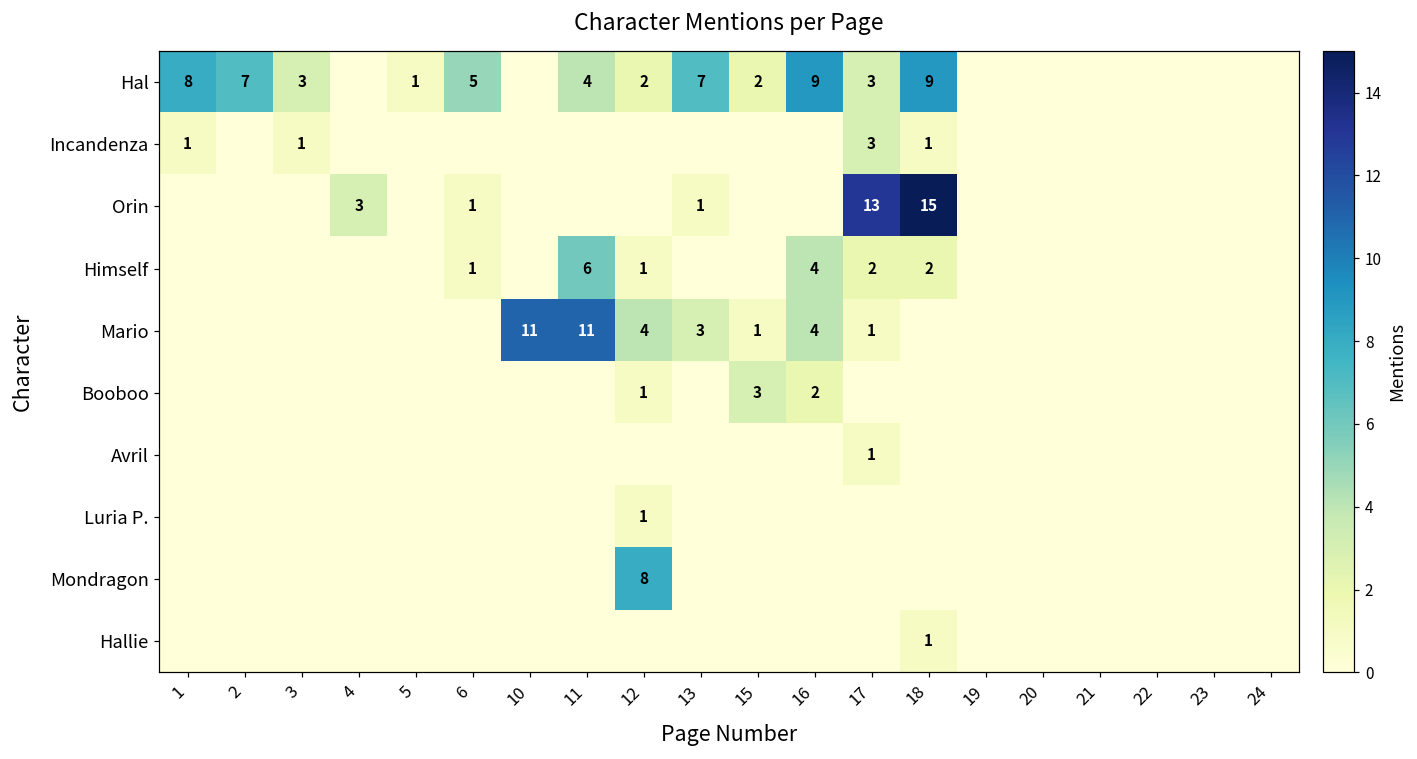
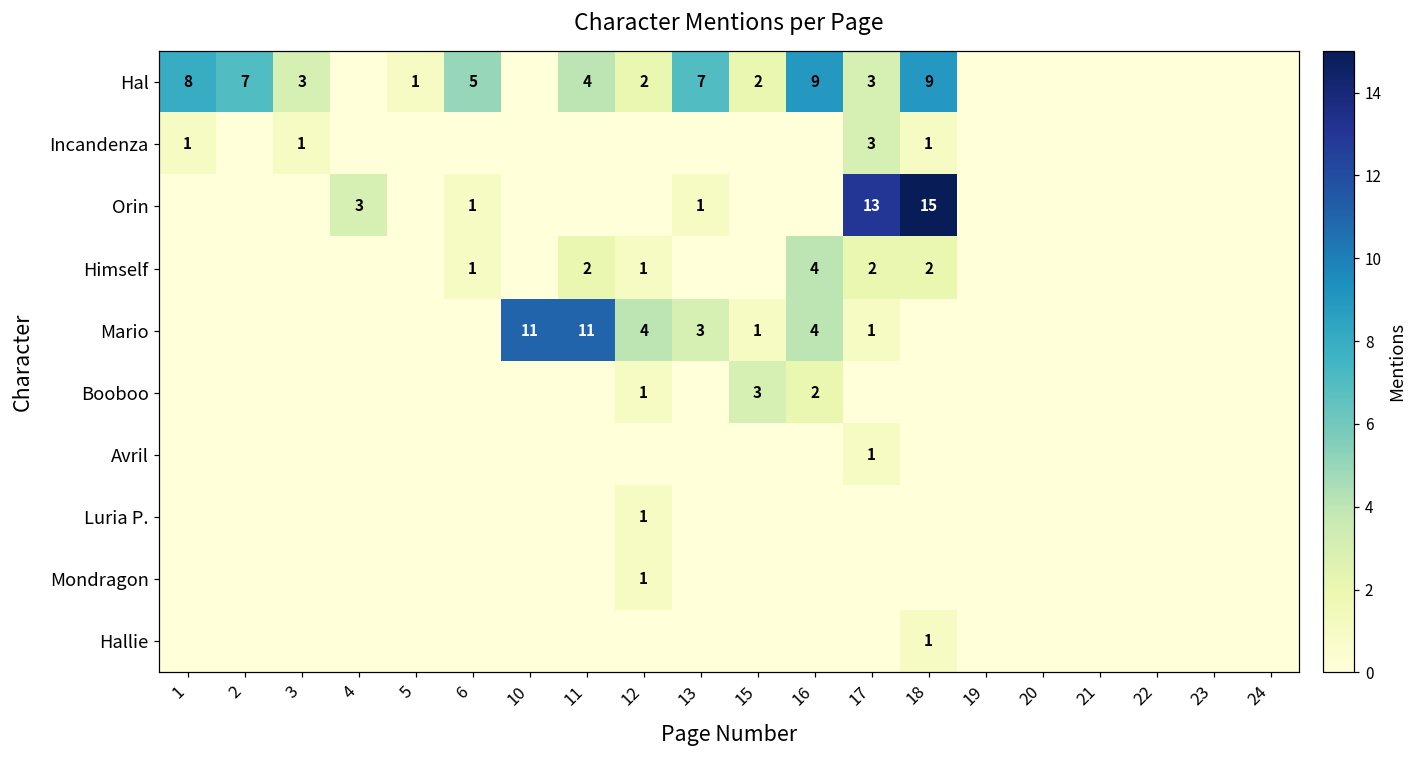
  {
    "Hal": {
      "1": 8,
      "2": 7,
      "3": 3,
      "5": 1,
      "6": 5,
      "11": 4,
      "12": 2,
      "13": 7,
      "15": 2,
      "16": 9,
      "17": 3,
      "18": 9
    },
    "Incandenza": {
      "1": 1,
      "3": 1,
      "17": 3,
      "18": 1
    },
    "Orin": {
      "4": 3,
      "6": 1,
      "13": 1,
      "17": 13,
      "18": 15
    },
    "Himself": {
      "6": 1,
-     "11": 6,
+     "11": 2,
      "12": 1,
      "16": 4,
      "17": 2,
      "18": 2
    },
    "Mario": {
      "10": 11,
      "11": 11,
      "12": 4,
      "13": 3,
      "15": 1,
      "16": 4,
      "17": 1
    },
    "Booboo": {
      "12": 1,
      "15": 3,
      "16": 2
    },
    "Avril": {
      "17": 1
    },
    "Luria P.": {
      "12": 1
    },
    "Mondragon": {
-     "12": 8
+     "12": 1
    },
    "Hallie": {
      "18": 1
    }
  }
